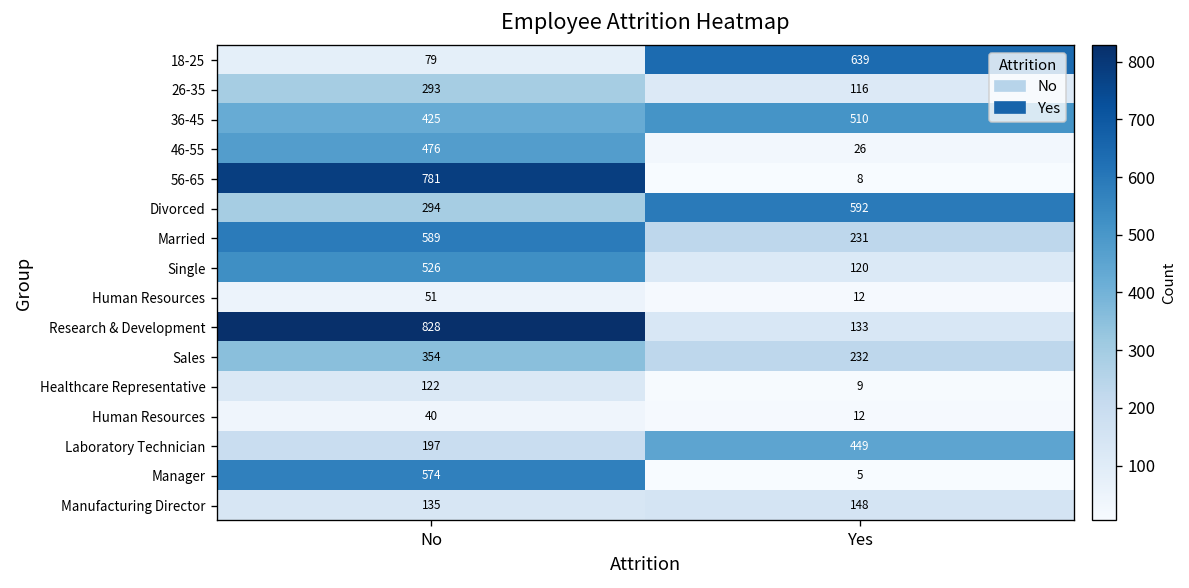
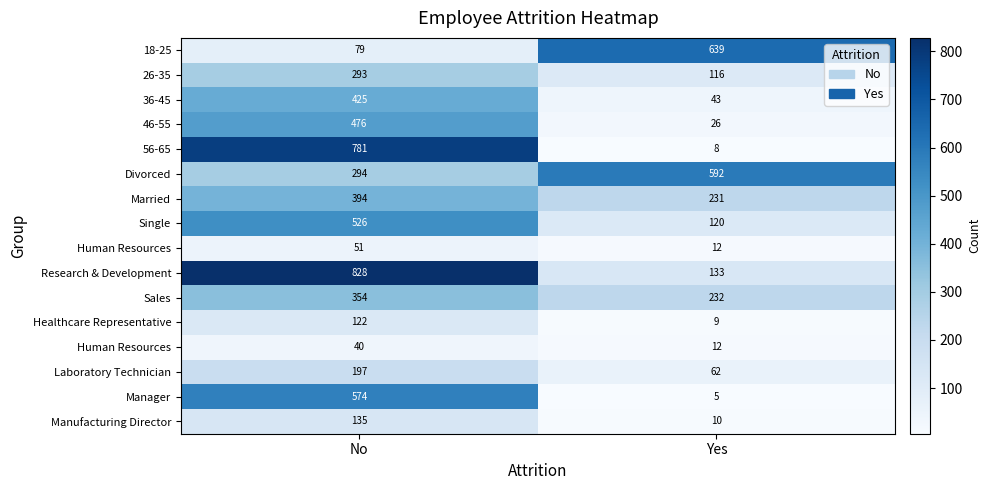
  {
    "18-25": {
      "No": 79,
      "Yes": 639
    },
    "26-35": {
      "No": 293,
      "Yes": 116
    },
    "36-45": {
      "No": 425,
-     "Yes": 510
+     "Yes": 43
    },
    "46-55": {
      "No": 476,
      "Yes": 26
    },
    "56-65": {
      "No": 781,
      "Yes": 8
    },
    "Divorced": {
      "No": 294,
      "Yes": 592
    },
    "Married": {
-     "No": 589,
+     "No": 394,
      "Yes": 231
    },
    "Single": {
      "No": 526,
      "Yes": 120
    },
    "Research & Development": {
      "No": 828,
      "Yes": 133
    },
    "Sales": {
      "No": 354,
      "Yes": 232
    },
    "Healthcare Representative": {
      "No": 122,
      "Yes": 9
    },
    "Laboratory Technician": {
      "No": 197,
-     "Yes": 449
+     "Yes": 62
    },
    "Manager": {
      "No": 574,
      "Yes": 5
    },
    "Manufacturing Director": {
      "No": 135,
-     "Yes": 148
+     "Yes": 10
    }
  }
